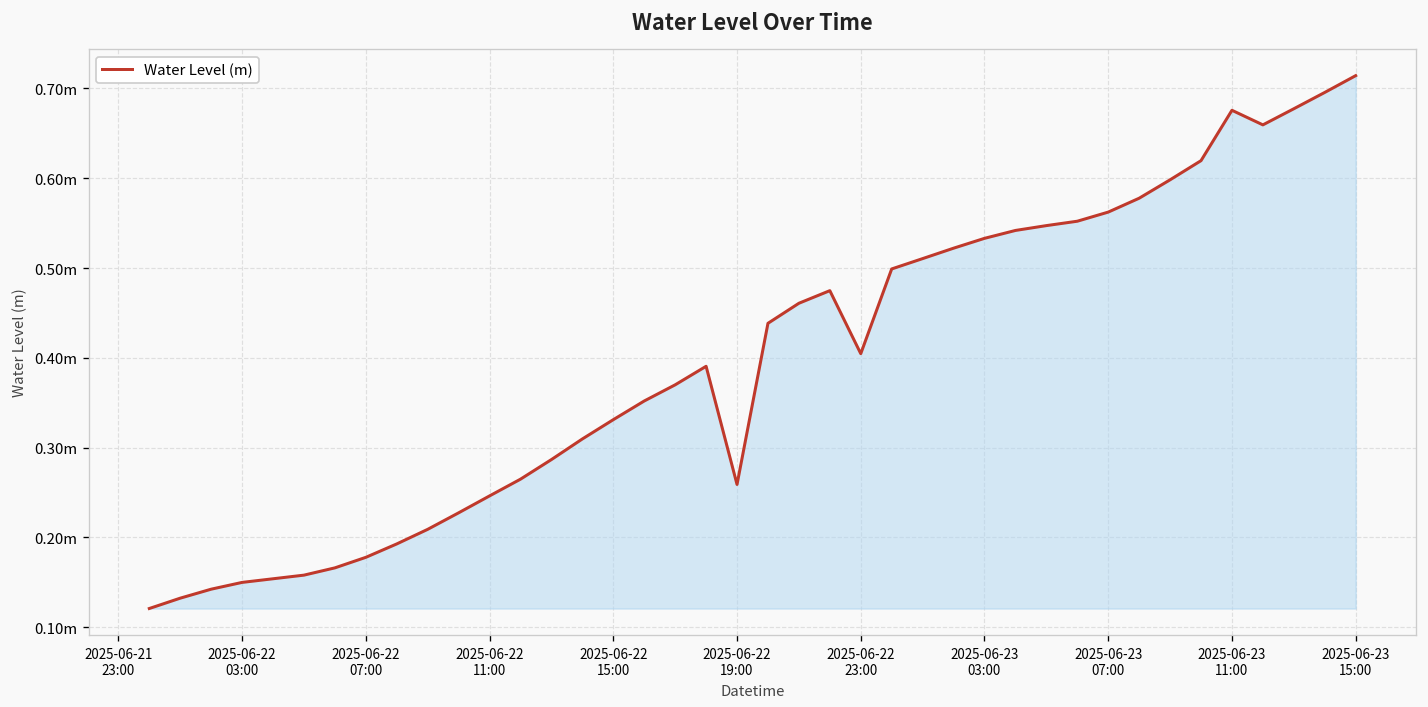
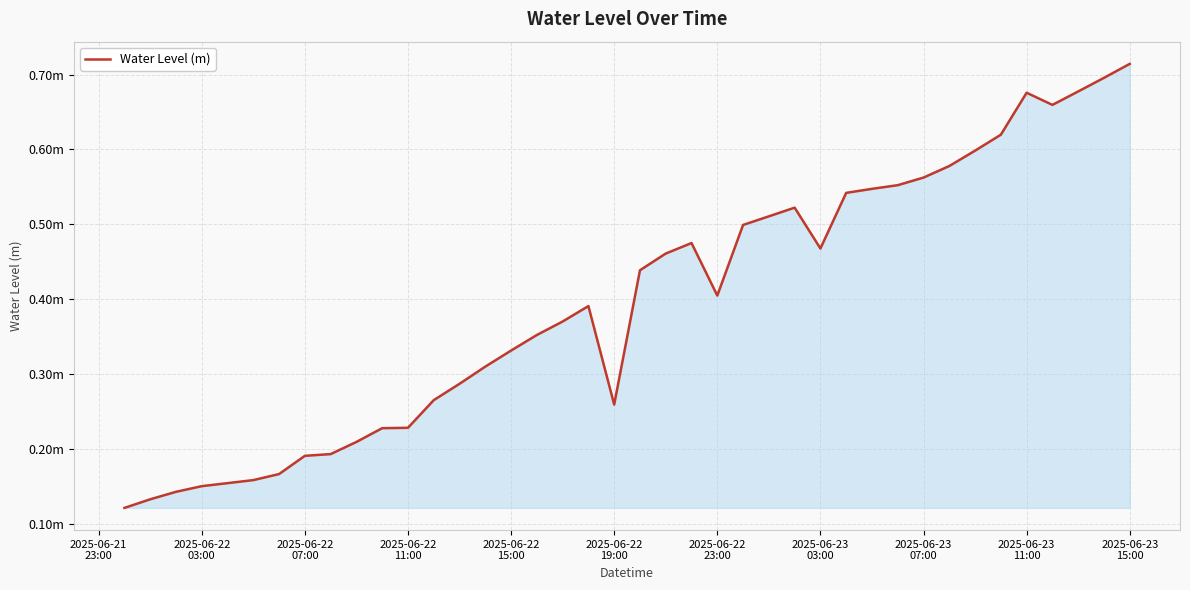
  {
    "2025-06-22 03:00": "0.15m",
-   "2025-06-22 07:00": "0.18m",
-   "2025-06-22 11:00": "0.25m",
+   "2025-06-22 07:00": "0.19m",
+   "2025-06-22 11:00": "0.23m",
    "2025-06-22 15:00": "0.33m",
    "2025-06-22 19:00": "0.26m",
    "2025-06-22 23:00": "0.40m",
-   "2025-06-23 03:00": "0.53m",
+   "2025-06-23 03:00": "0.47m",
    "2025-06-23 07:00": "0.56m",
    "2025-06-23 11:00": "0.68m",
    "2025-06-23 15:00": "0.71m"
  }
